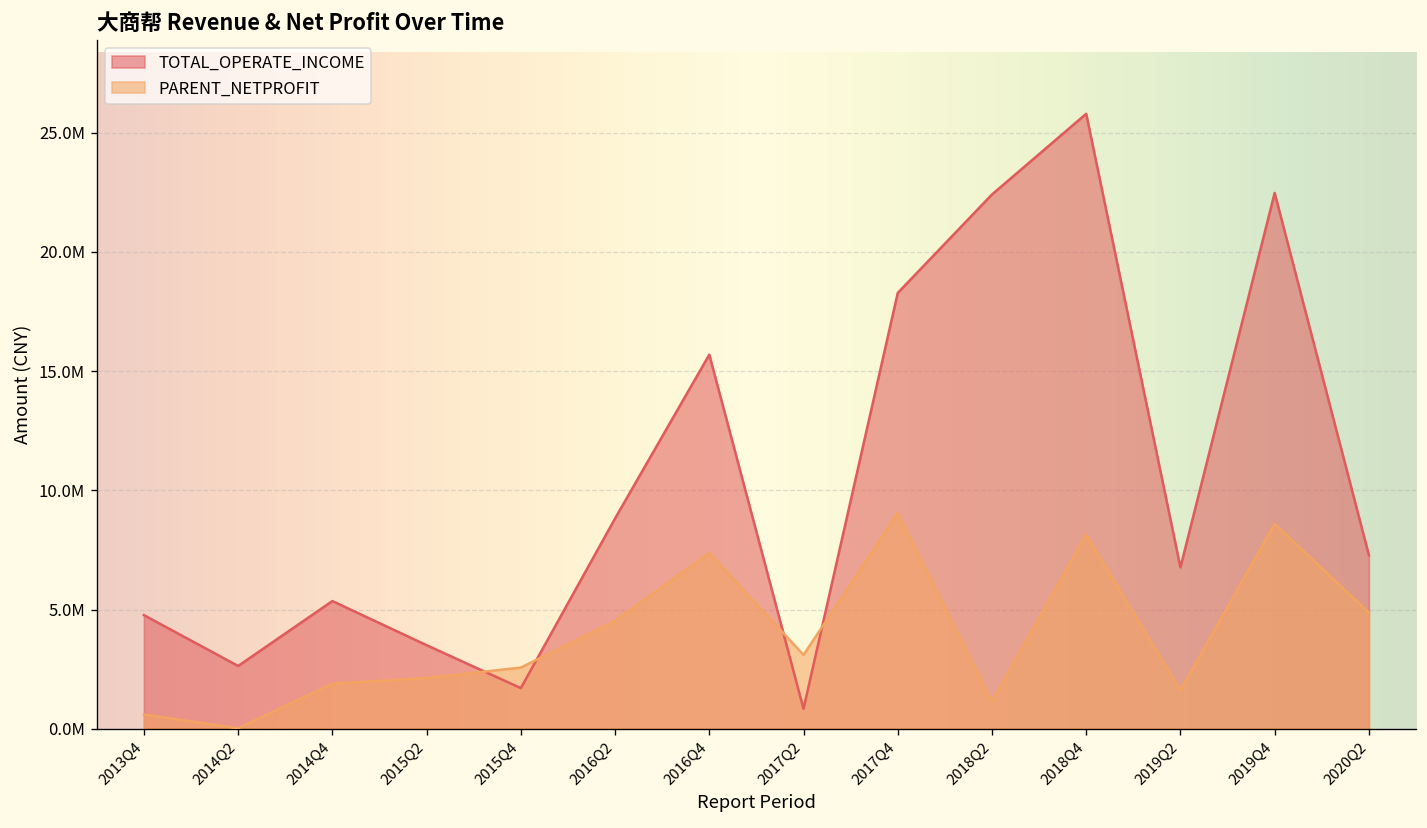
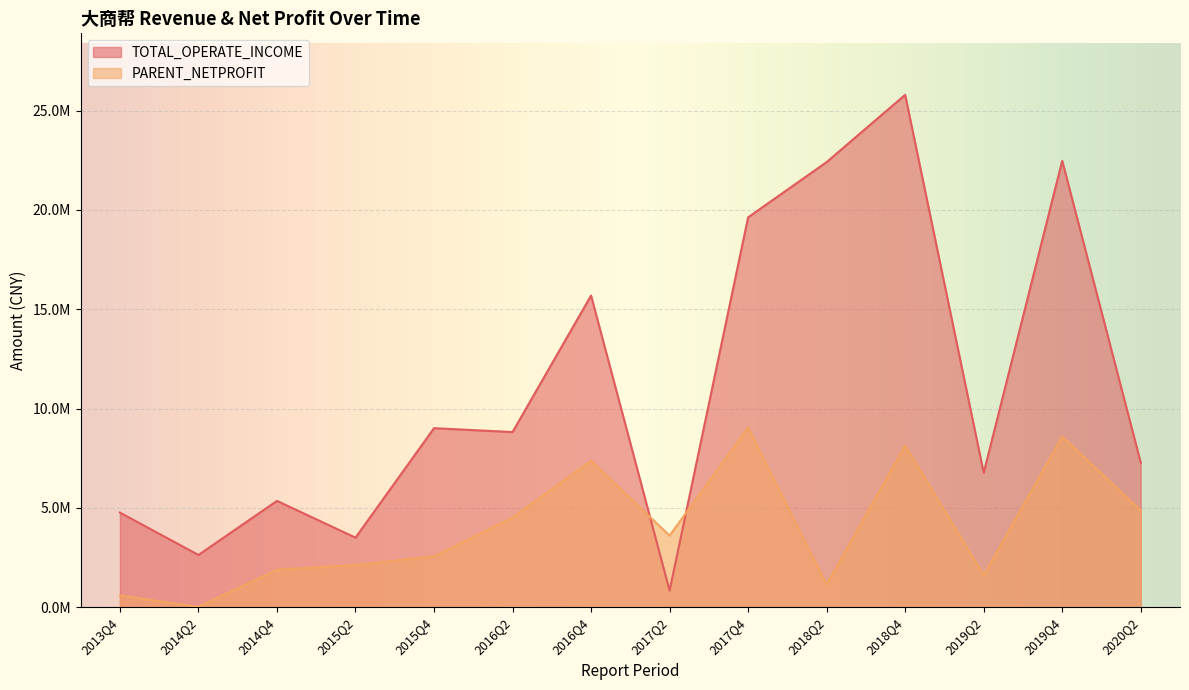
  {
    "TOTAL_OPERATE_INCOME": {
      "2013Q4": 4800000,
      "2014Q2": 2600000,
      "2014Q4": 5400000,
      "2015Q2": 3500000,
-     "2015Q4": 1700000,
+     "2015Q4": 9000000,
      "2016Q2": 8800000,
      "2016Q4": 15700000,
      "2017Q2": 800000,
-     "2017Q4": 18300000,
+     "2017Q4": 19600000,
      "2018Q2": 22400000,
      "2018Q4": 25800000,
      "2019Q2": 6800000,
      "2019Q4": 22500000,
      "2020Q2": 7300000
    },
    "PARENT_NETPROFIT": {
      "2013Q4": 600000,
      "2014Q2": 0,
      "2014Q4": 1900000,
      "2015Q2": 2100000,
      "2015Q4": 2600000,
      "2016Q2": 4500000,
      "2016Q4": 7400000,
-     "2017Q2": 3100000,
+     "2017Q2": 3600000,
      "2017Q4": 9000000,
      "2018Q2": 1100000,
      "2018Q4": 8100000,
      "2019Q2": 1600000,
      "2019Q4": 8600000,
      "2020Q2": 4900000
    }
  }
